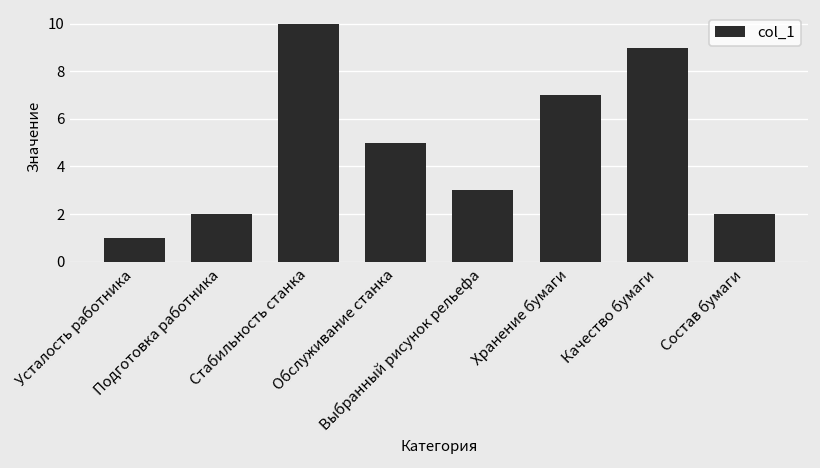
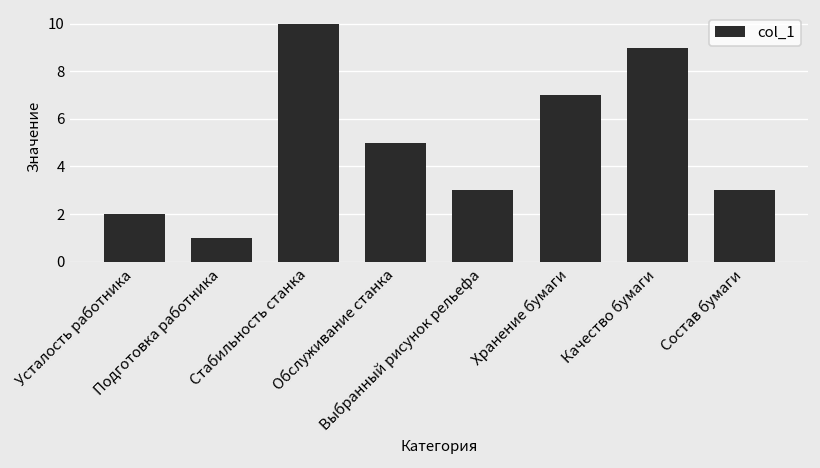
  {
-   "Усталость работника": 1,
-   "Подготовка работника": 2,
+   "Усталость работника": 2,
+   "Подготовка работника": 1,
    "Стабильность станка": 10,
    "Обслуживание станка": 5,
    "Выбранный рисунок рельефа": 3,
    "Хранение бумаги": 7,
    "Качество бумаги": 9,
-   "Состав бумаги": 2
+   "Состав бумаги": 3
  }
